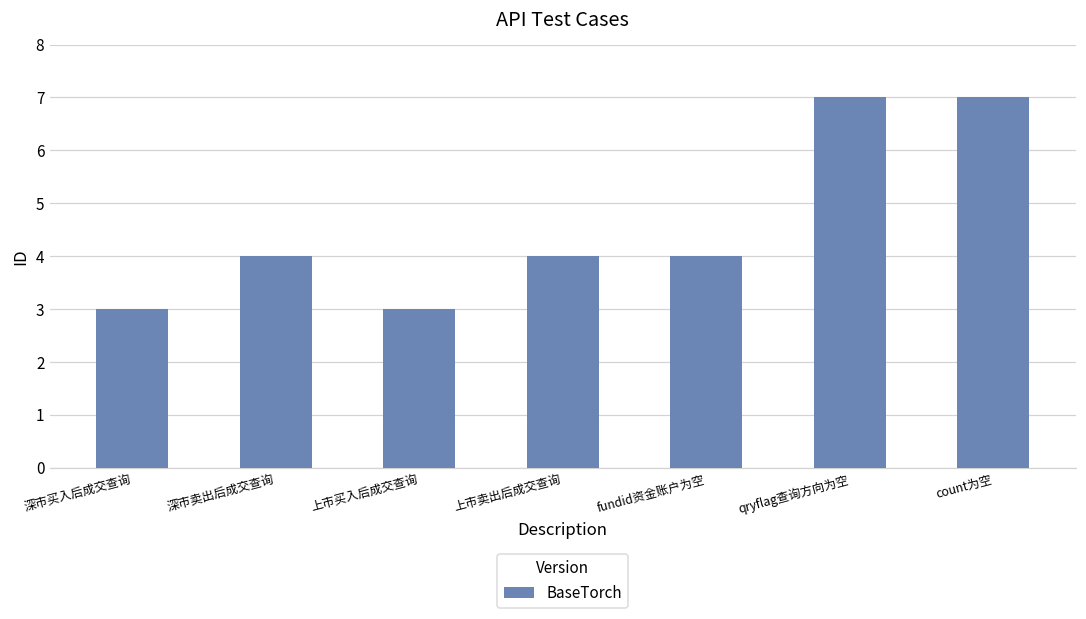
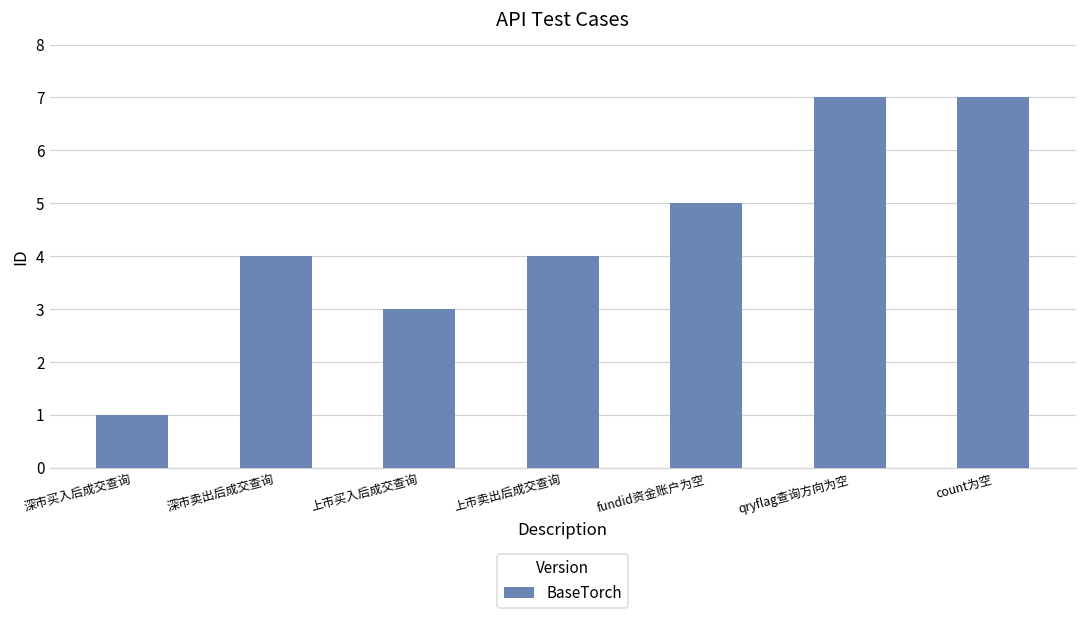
  {
-   "深市买入后成交查询": 3,
+   "深市买入后成交查询": 1,
    "深市卖出后成交查询": 4,
    "上市买入后成交查询": 3,
    "上市卖出后成交查询": 4,
-   "fundid资金账户为空": 4,
+   "fundid资金账户为空": 5,
    "qryflag查询方向为空": 7,
    "count为空": 7
  }
